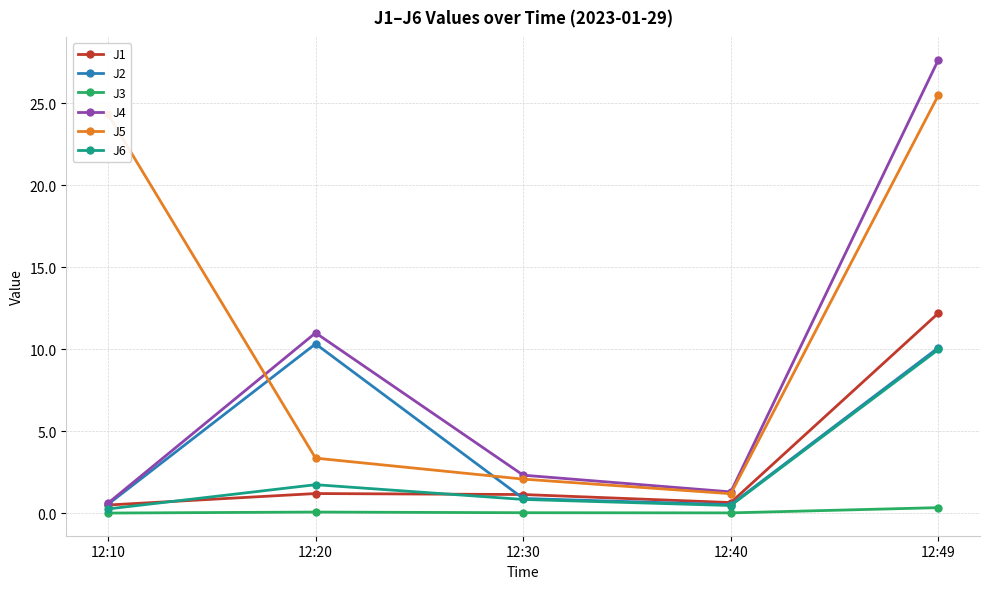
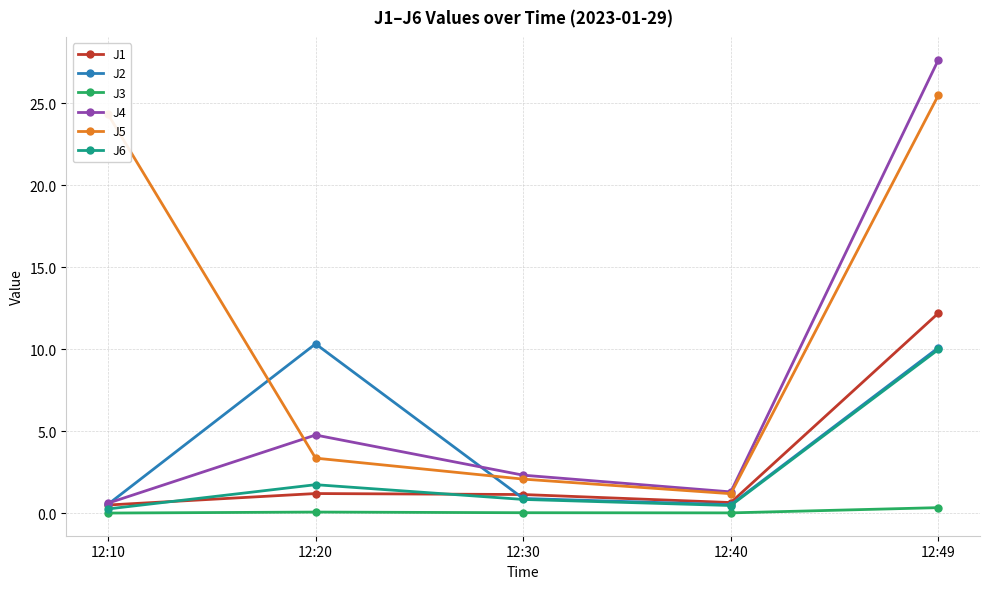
  {
    "J1": {
      "12:20": 1.2,
      "12:30": 1.1,
      "12:49": 12.2
    },
    "J2": {
      "12:20": 10.3
    },
    "J4": {
-     "12:20": 11.0,
+     "12:20": 4.8,
      "12:30": 2.3,
      "12:49": 27.7
    },
    "J5": {
      "12:20": 3.4,
      "12:30": 2.1,
      "12:49": 25.5
    }
  }
